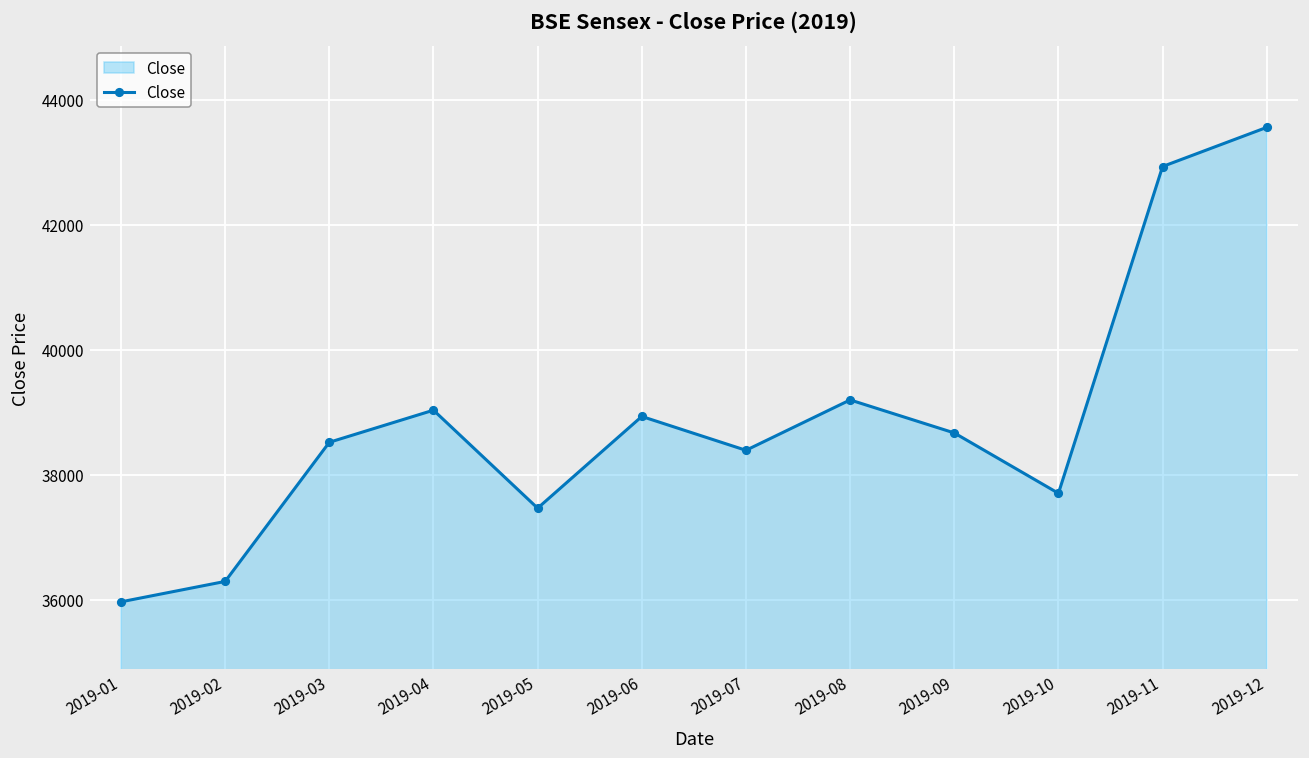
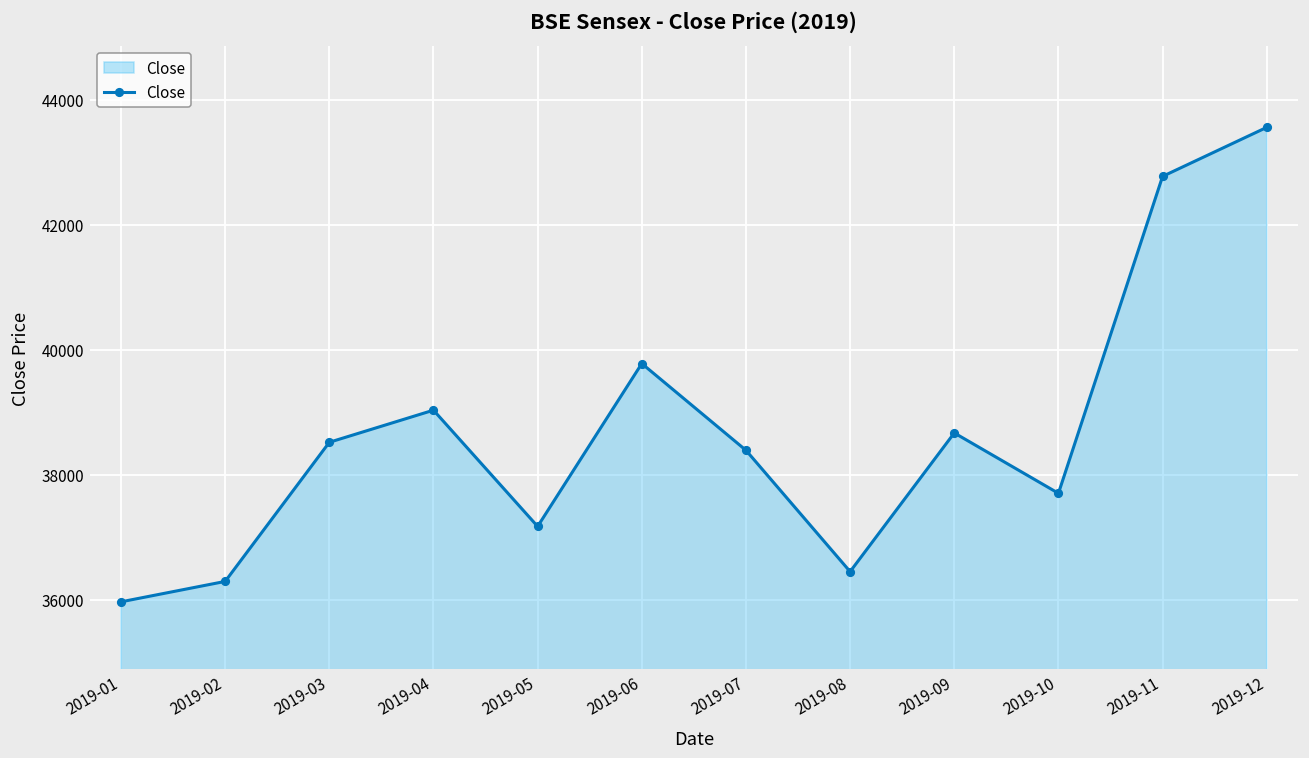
  {
    "2019-01": 36000,
    "2019-02": 36300,
    "2019-03": 38500,
    "2019-04": 39000,
-   "2019-05": 37500,
-   "2019-06": 38900,
+   "2019-05": 37200,
+   "2019-06": 39800,
    "2019-07": 38400,
-   "2019-08": 39200,
+   "2019-08": 36400,
    "2019-09": 38700,
    "2019-10": 37700,
-   "2019-11": 42900,
+   "2019-11": 42800,
    "2019-12": 43600
  }
